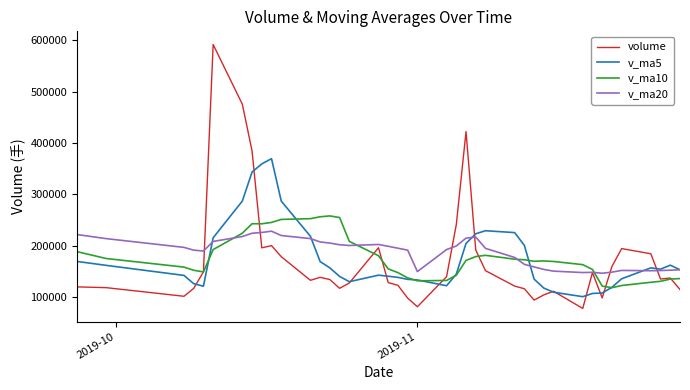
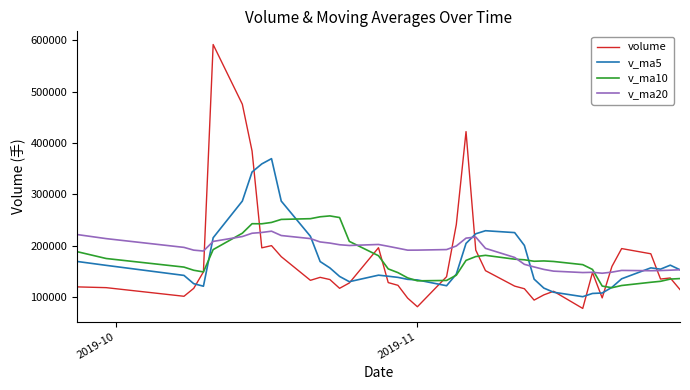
  {
    "volume": {
      "2019-11": 80000
    },
    "v_ma20": {
-     "2019-11": 150000
+     "2019-11": 190000
    }
  }
